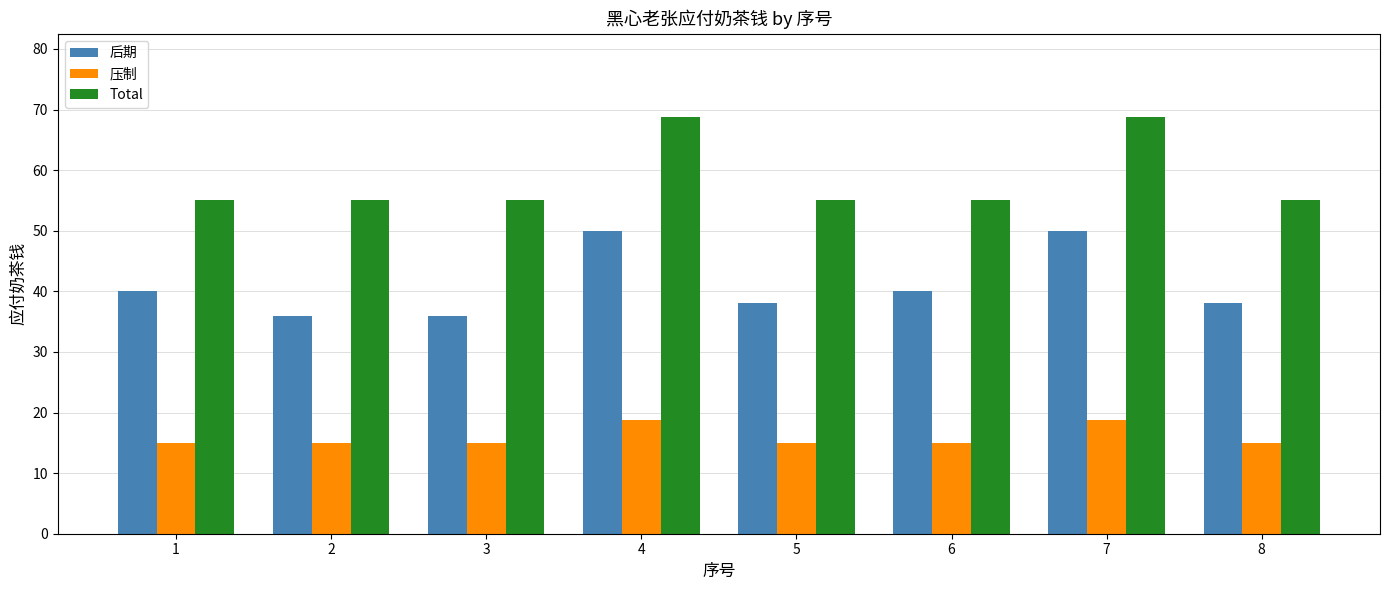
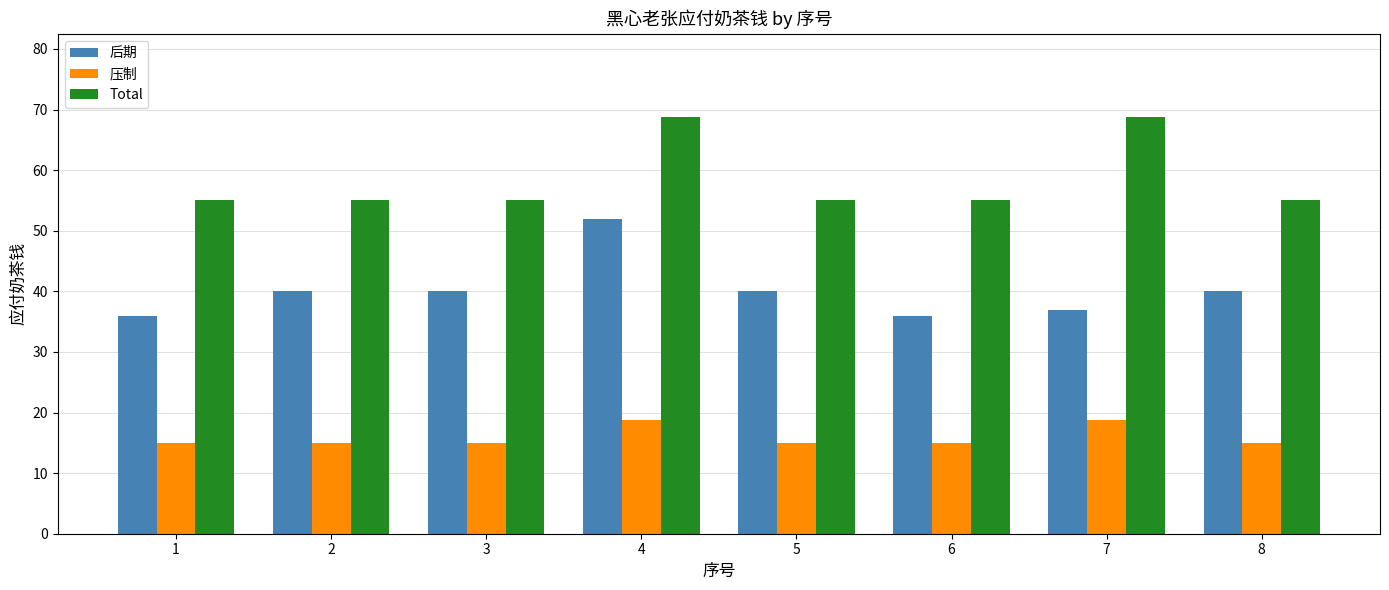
  {
    "后期": {
-     "1": 40,
-     "2": 36,
-     "3": 36,
-     "4": 50,
-     "5": 38,
-     "6": 40,
-     "7": 50,
-     "8": 38
+     "1": 36,
+     "2": 40,
+     "3": 40,
+     "4": 52,
+     "5": 40,
+     "6": 36,
+     "7": 37,
+     "8": 40
    },
    "压制": {
      "1": 15,
      "2": 15,
      "3": 15,
      "4": 19,
      "5": 15,
      "6": 15,
      "7": 19,
      "8": 15
    },
    "Total": {
      "1": 55,
      "2": 55,
      "3": 55,
      "4": 69,
      "5": 55,
      "6": 55,
      "7": 69,
      "8": 55
    }
  }
